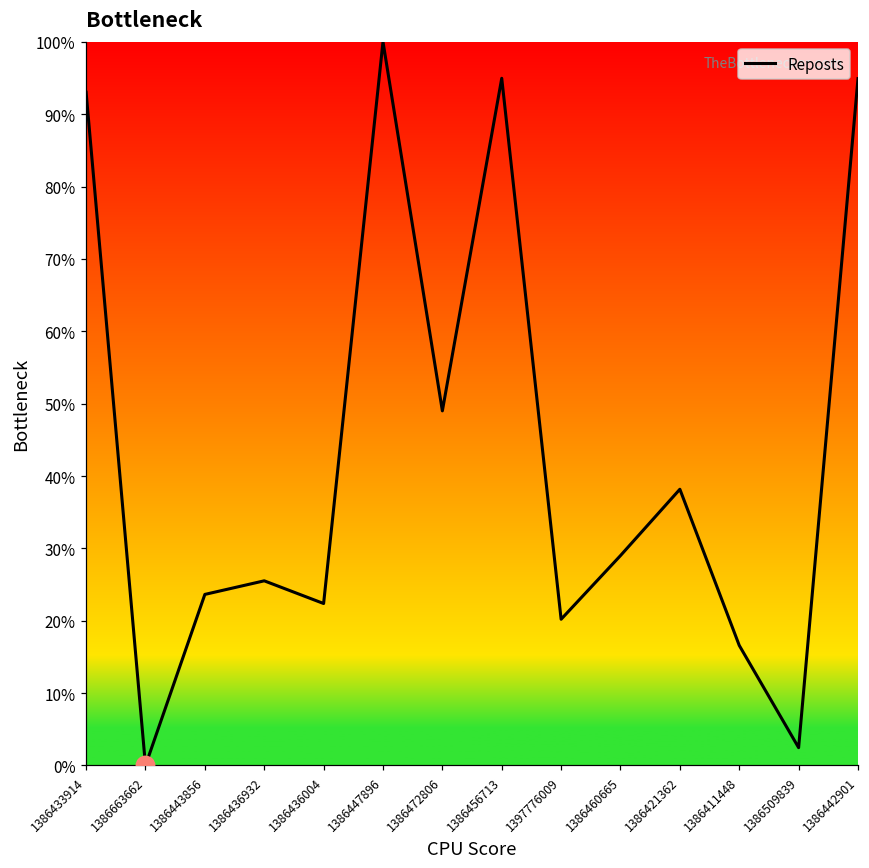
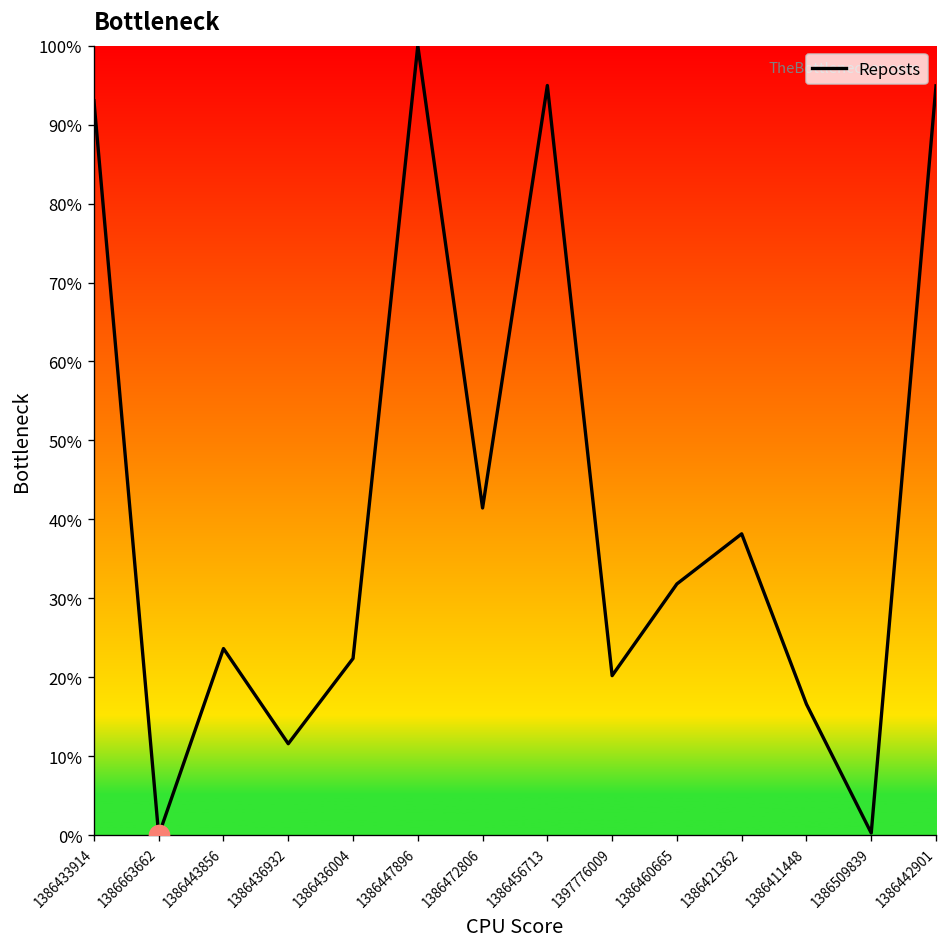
  {
    "Reposts": {
      "1386433914": "93%",
      "1386443856": "24%",
-     "1386436932": "26%",
+     "1386436932": "12%",
      "1386436004": "22%",
      "1386447896": "100%",
-     "1386472806": "49%",
+     "1386472806": "41%",
      "1386456713": "95%",
      "1397776009": "20%",
-     "1386460665": "29%",
+     "1386460665": "32%",
      "1386421362": "38%",
      "1386411448": "17%",
-     "1386509839": "2%",
+     "1386509839": "0%",
      "1386442901": "95%"
    }
  }
